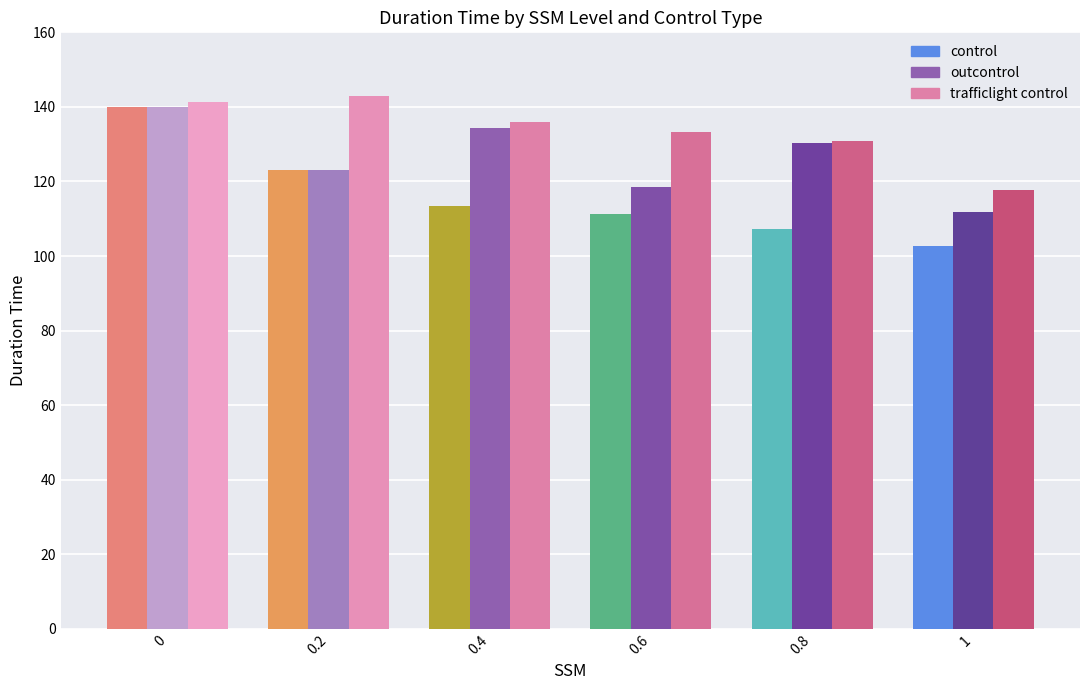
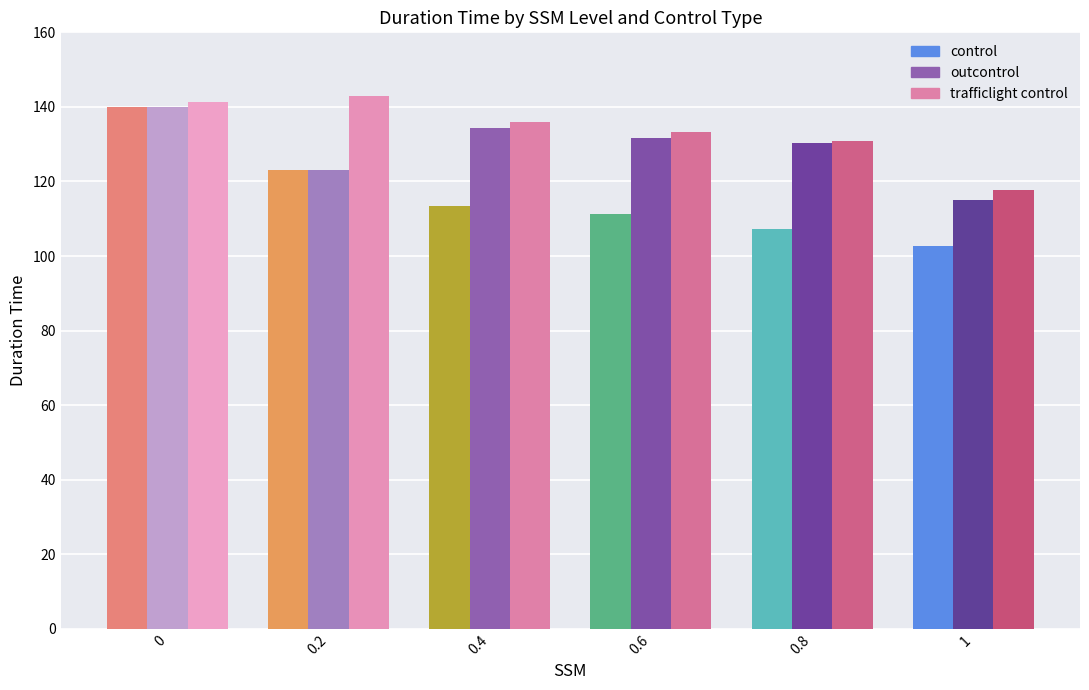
  {
    "0": 140,
    "0.2": 123,
    "0.4": 134,
-   "0.6": 119,
+   "0.6": 132,
    "0.8": 130,
-   "1": 112
+   "1": 115
  }
